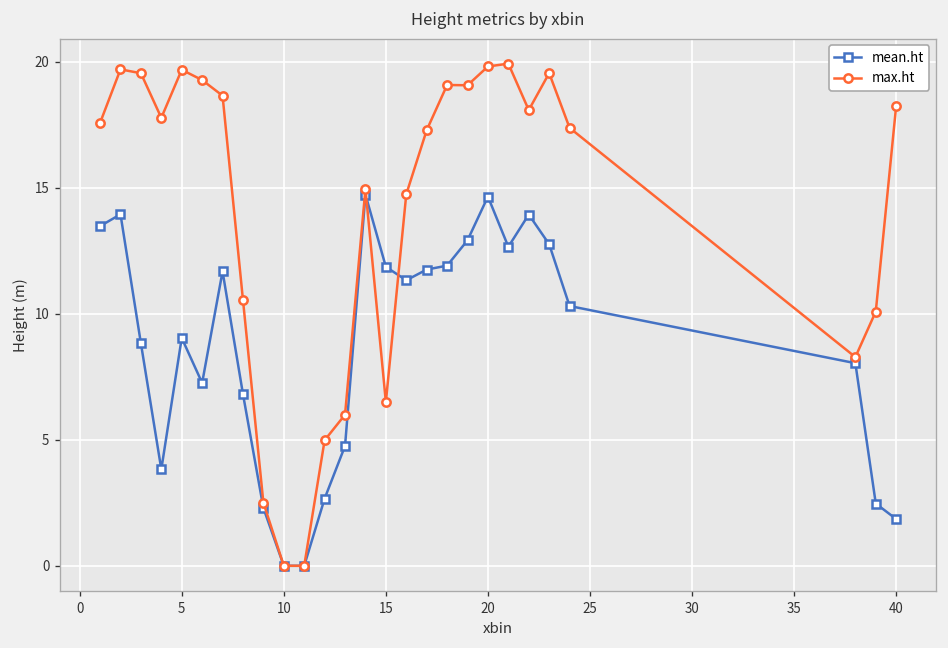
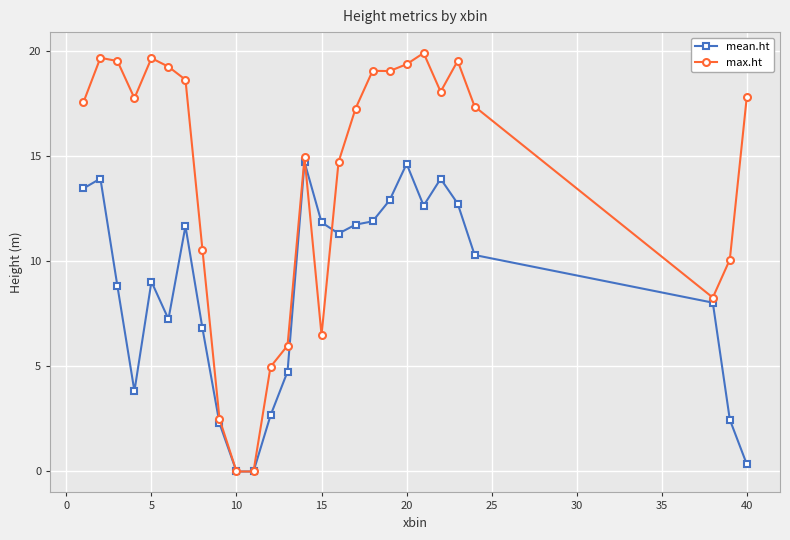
  {
    "mean.ht": {
      "5": 9.0,
      "15": 11.9,
      "20": 14.6,
-     "40": 1.9
+     "40": 0.3
    },
    "max.ht": {
      "5": 19.7,
      "15": 6.5,
-     "20": 19.8,
-     "40": 18.3
+     "20": 19.4,
+     "40": 17.9
    }
  }
